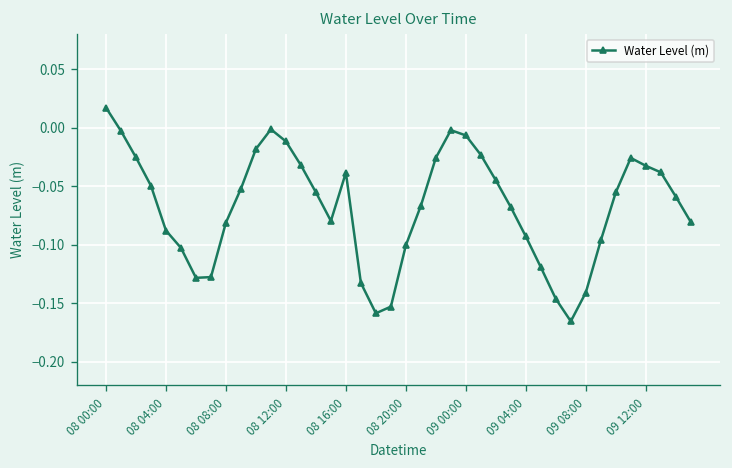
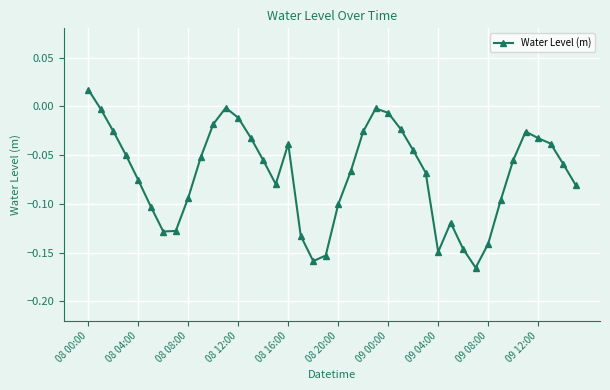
  {
    "08 00:00": 0.02,
-   "08 04:00": -0.09,
-   "08 08:00": -0.08,
+   "08 04:00": -0.08,
+   "08 08:00": -0.09,
    "08 12:00": -0.01,
    "08 16:00": -0.04,
    "08 20:00": -0.10,
    "09 00:00": -0.01,
-   "09 04:00": -0.09,
+   "09 04:00": -0.15,
    "09 08:00": -0.14,
    "09 12:00": -0.03
  }
